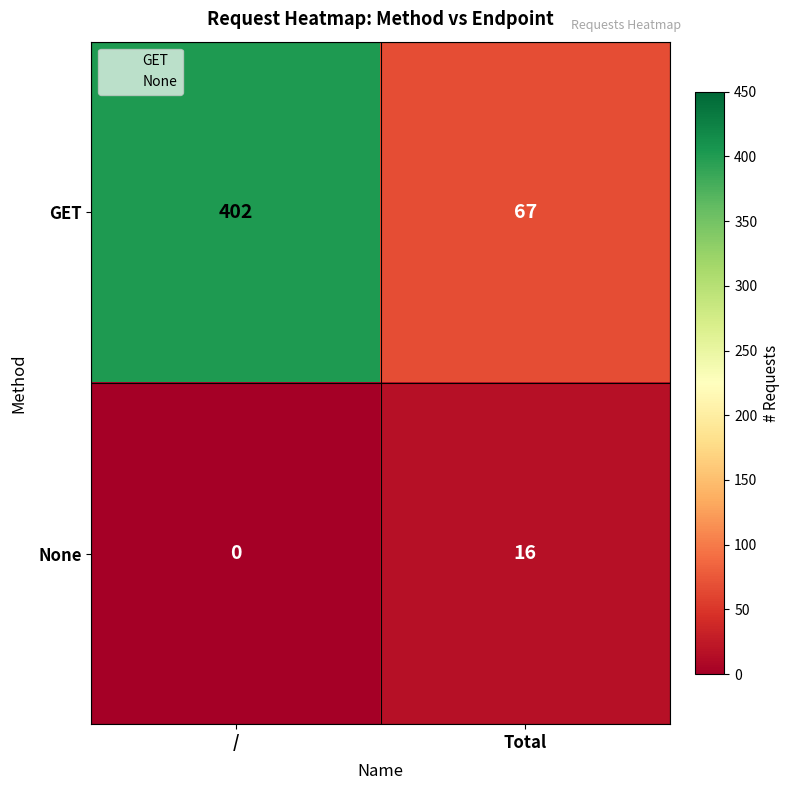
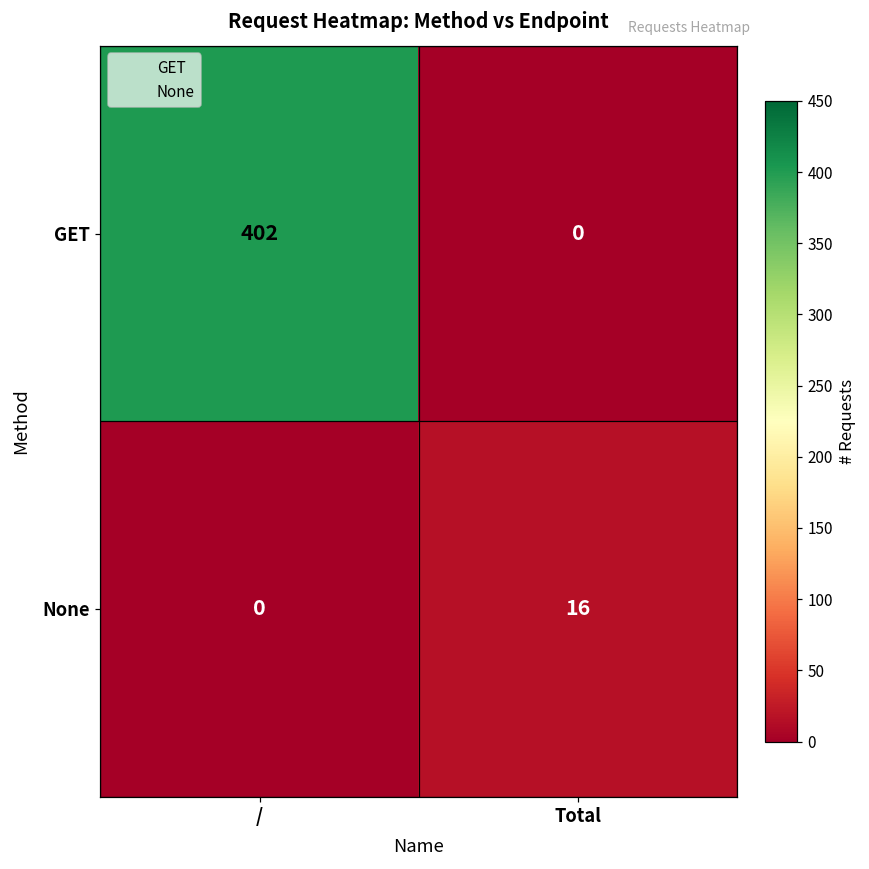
  {
    "GET": {
      "/": 402,
-     "Total": 67
+     "Total": 0
    },
    "None": {
      "/": 0,
      "Total": 16
    }
  }
